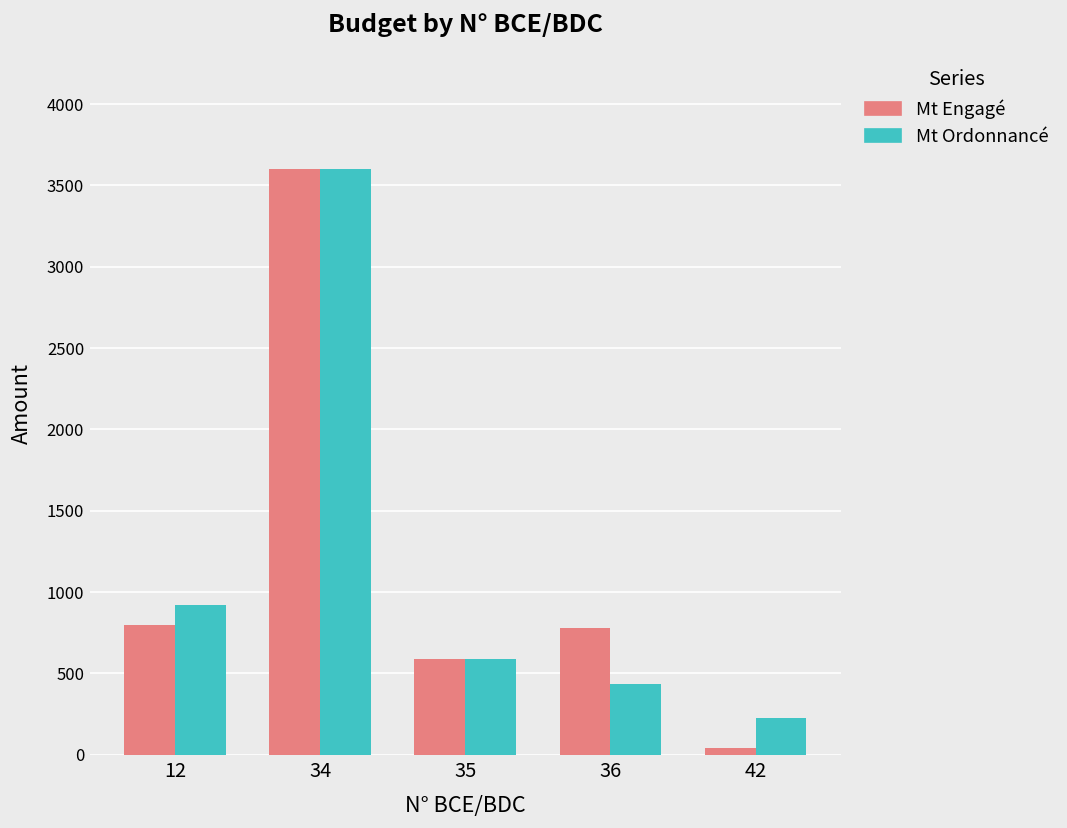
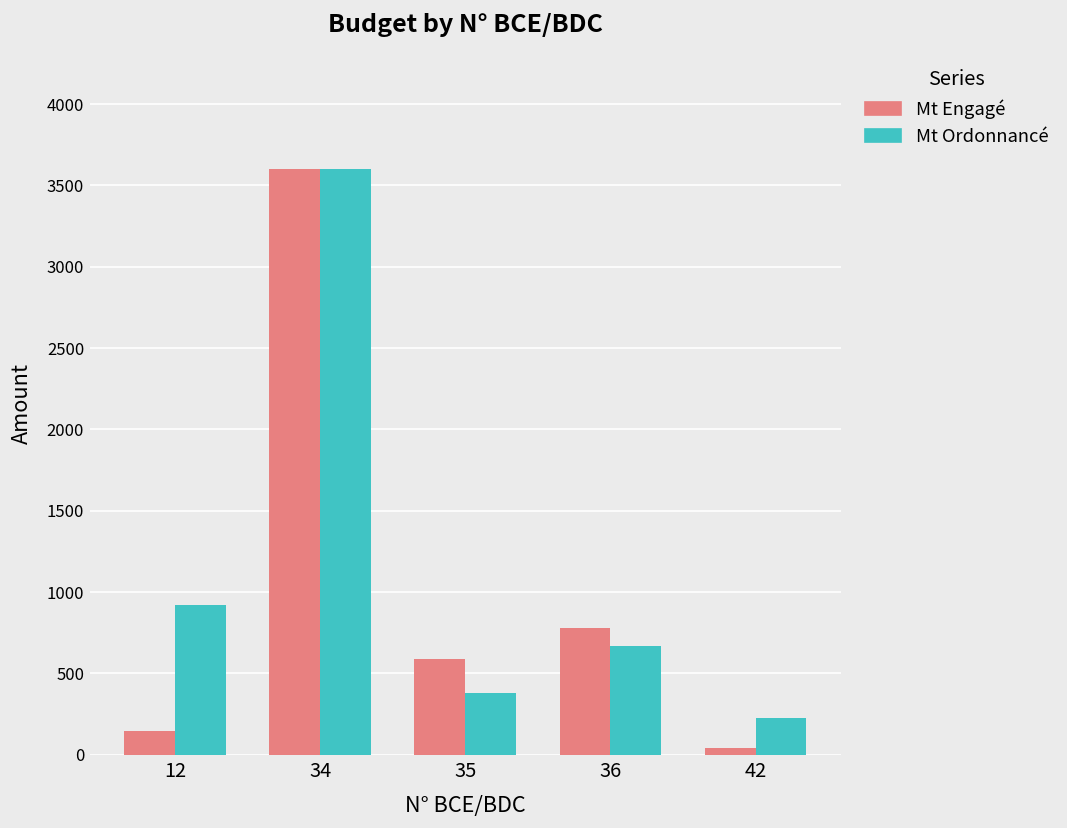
  {
    "Mt Engagé": {
-     "12": 800,
+     "12": 140,
      "34": 3600,
      "35": 590,
      "36": 780,
      "42": 40
    },
    "Mt Ordonnancé": {
      "12": 920,
      "34": 3600,
-     "35": 590,
-     "36": 430,
+     "35": 380,
+     "36": 670,
      "42": 230
    }
  }
